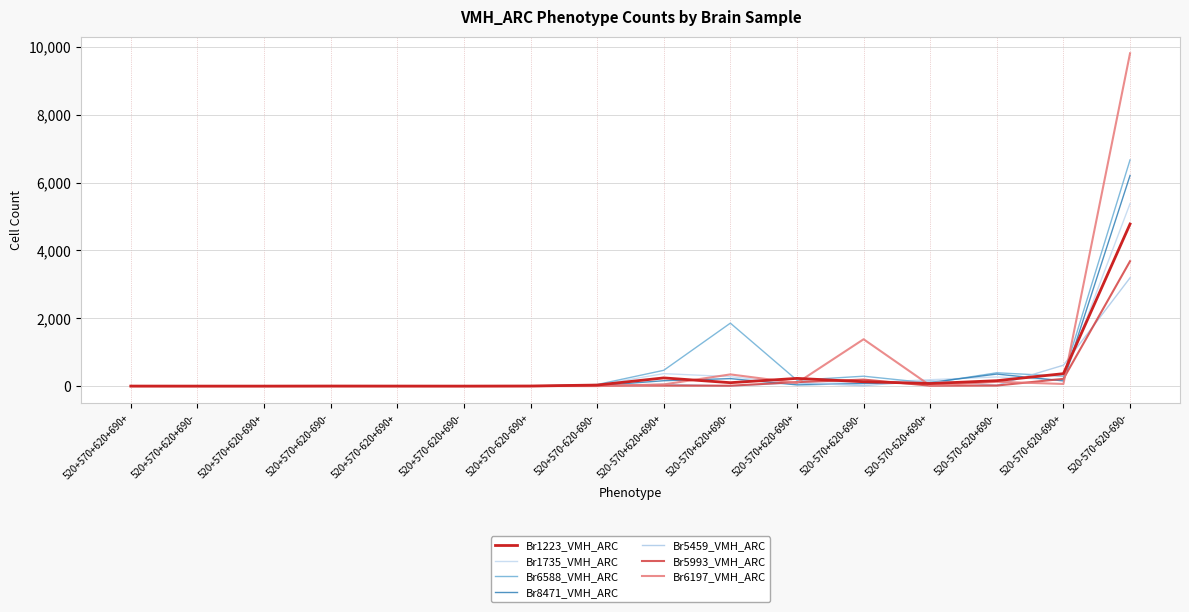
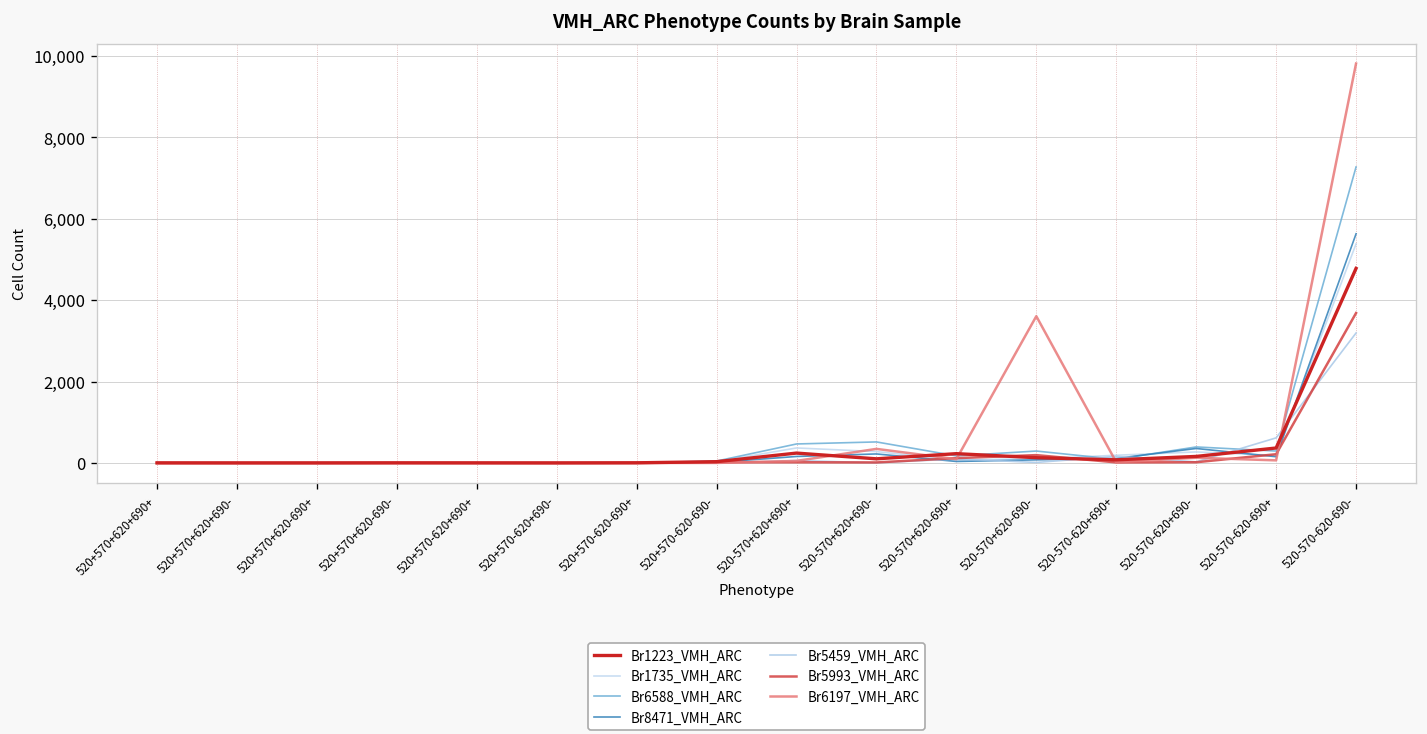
  {
    "Br6588_VMH_ARC": {
      "520-570+620+690+": "500",
-     "520-570+620+690-": "1,900",
+     "520-570+620+690-": "500",
      "520-570+620-690-": "300",
      "520-570-620-690+": "300",
-     "520-570-620-690-": "6,700"
+     "520-570-620-690-": "7,300"
    },
    "Br8471_VMH_ARC": {
      "520-570+620+690+": "200",
-     "520-570-620-690-": "6,200"
+     "520-570-620-690-": "5,600"
    },
    "Br6197_VMH_ARC": {
-     "520-570+620-690-": "1,400",
+     "520-570+620-690-": "3,600",
      "520-570-620-690+": "100",
      "520-570-620-690-": "9,800"
    }
  }
